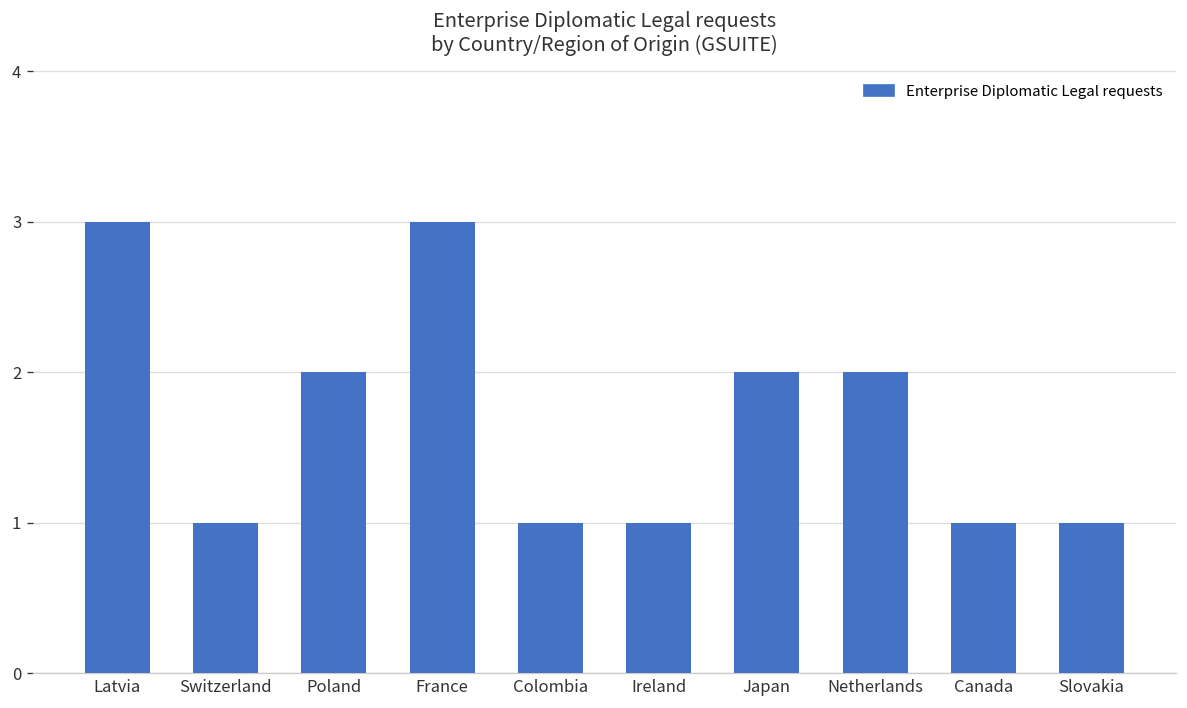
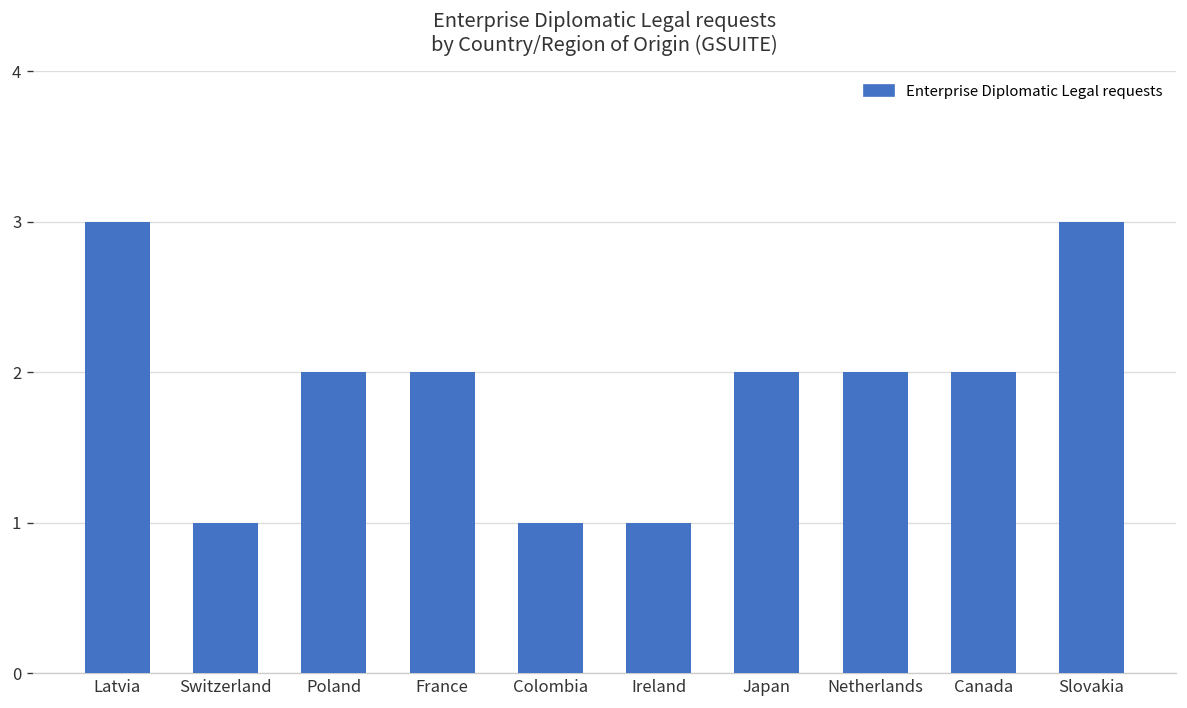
  {
    "Latvia": 3,
    "Switzerland": 1,
    "Poland": 2,
-   "France": 3,
+   "France": 2,
    "Colombia": 1,
    "Ireland": 1,
    "Japan": 2,
    "Netherlands": 2,
-   "Canada": 1,
-   "Slovakia": 1
+   "Canada": 2,
+   "Slovakia": 3
  }
